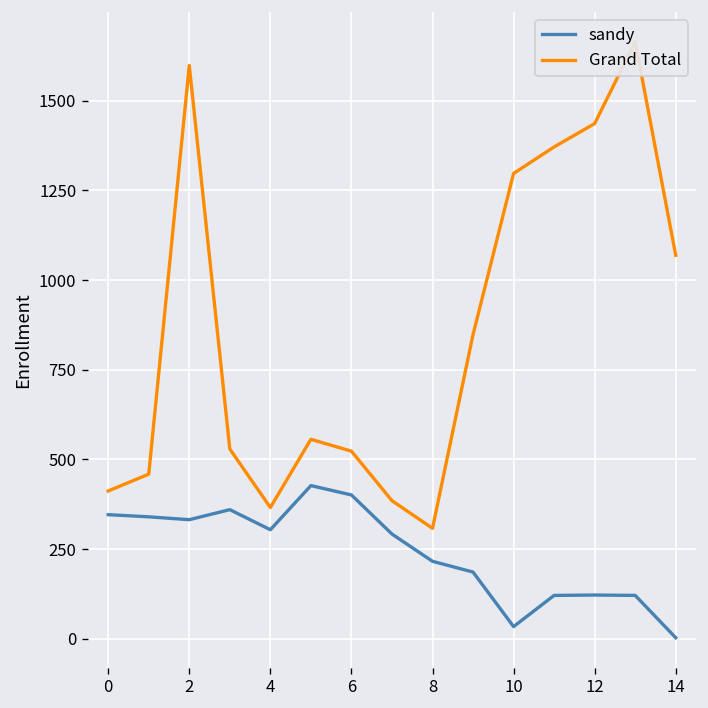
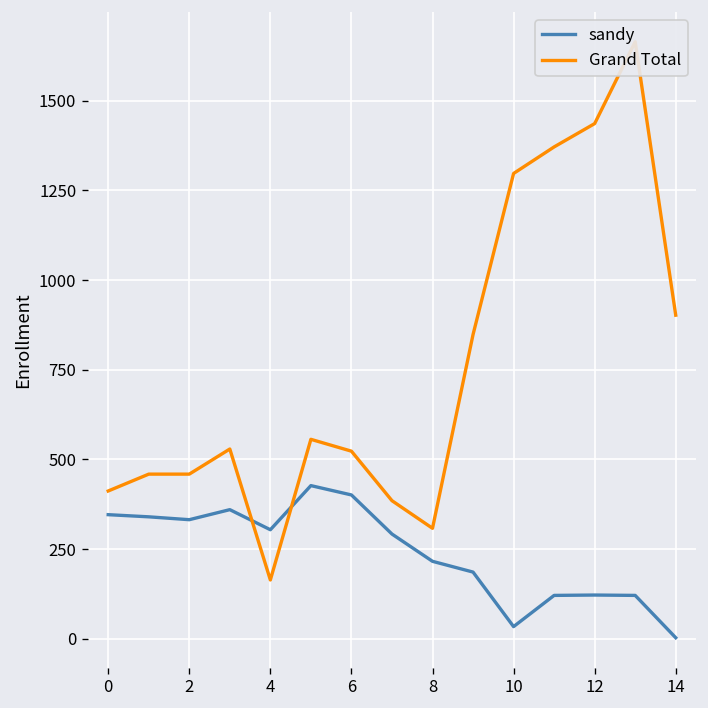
  {
    "sandy": {
      "0": 350,
      "2": 330,
      "4": 300,
      "6": 400,
      "8": 220,
      "10": 30,
      "12": 120,
      "14": 0
    },
    "Grand Total": {
      "0": 410,
-     "2": 1600,
-     "4": 370,
+     "2": 460,
+     "4": 160,
      "6": 520,
      "8": 310,
      "10": 1300,
      "12": 1440,
-     "14": 1070
+     "14": 900
    }
  }
